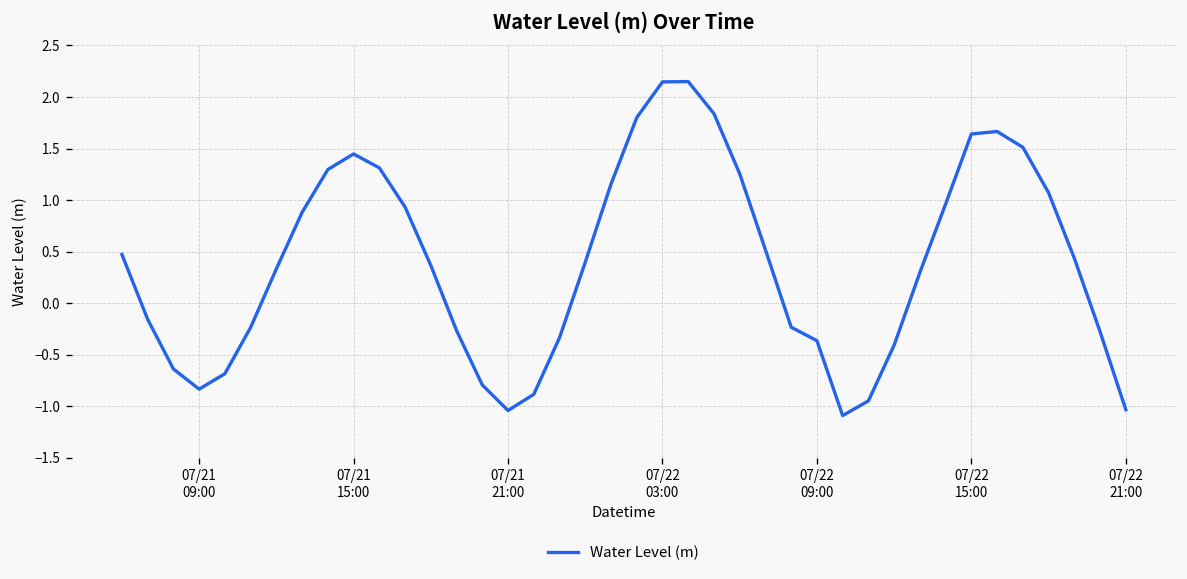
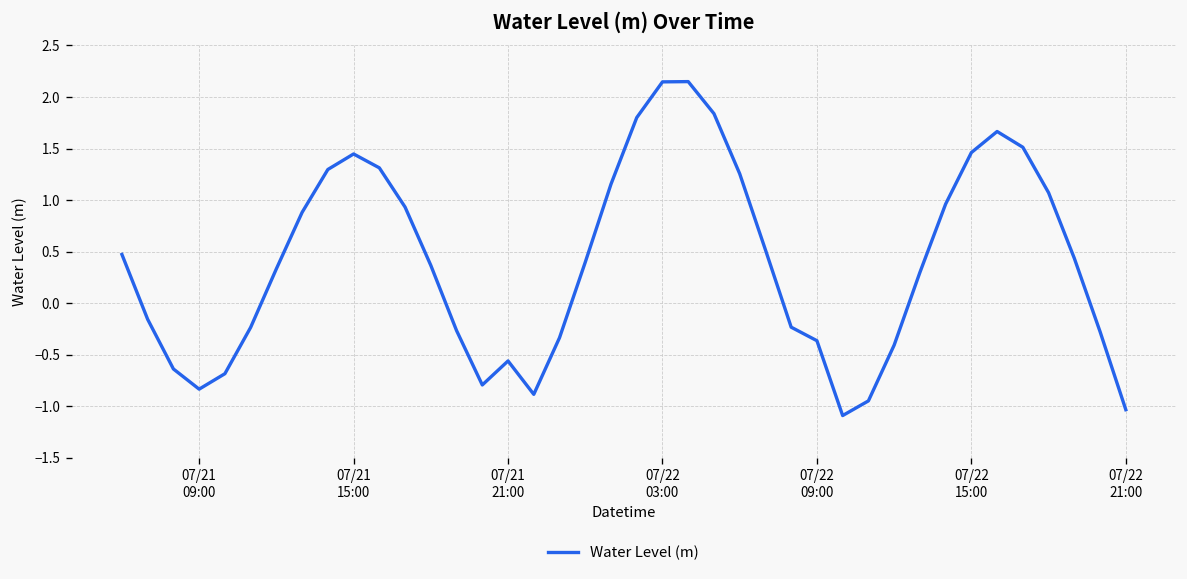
  {
    "07/21 09:00": -0.8,
    "07/21 15:00": 1.4,
-   "07/21 21:00": -1.0,
+   "07/21 21:00": -0.6,
    "07/22 03:00": 2.1,
    "07/22 09:00": -0.4,
-   "07/22 15:00": 1.6,
+   "07/22 15:00": 1.5,
    "07/22 21:00": -1.0
  }
